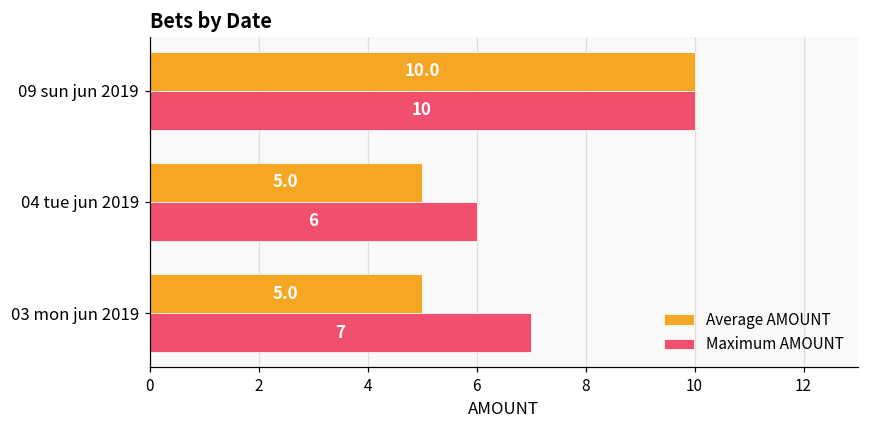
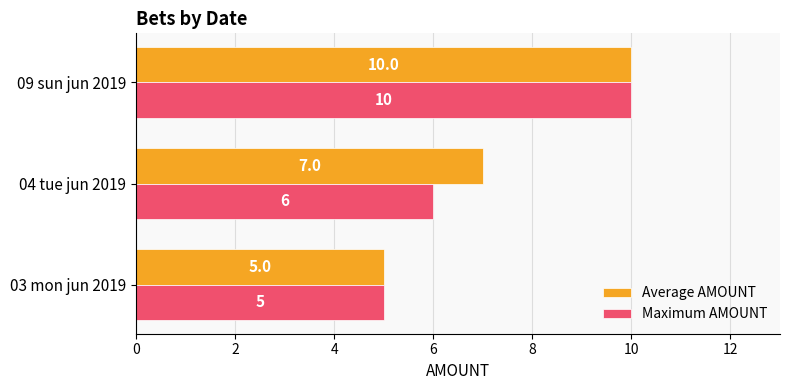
  {
    "Average AMOUNT": {
      "09 sun jun 2019": 10.0,
-     "04 tue jun 2019": 5.0,
+     "04 tue jun 2019": 7.0,
      "03 mon jun 2019": 5.0
    },
    "Maximum AMOUNT": {
      "09 sun jun 2019": 10,
      "04 tue jun 2019": 6,
-     "03 mon jun 2019": 7
+     "03 mon jun 2019": 5
    }
  }
